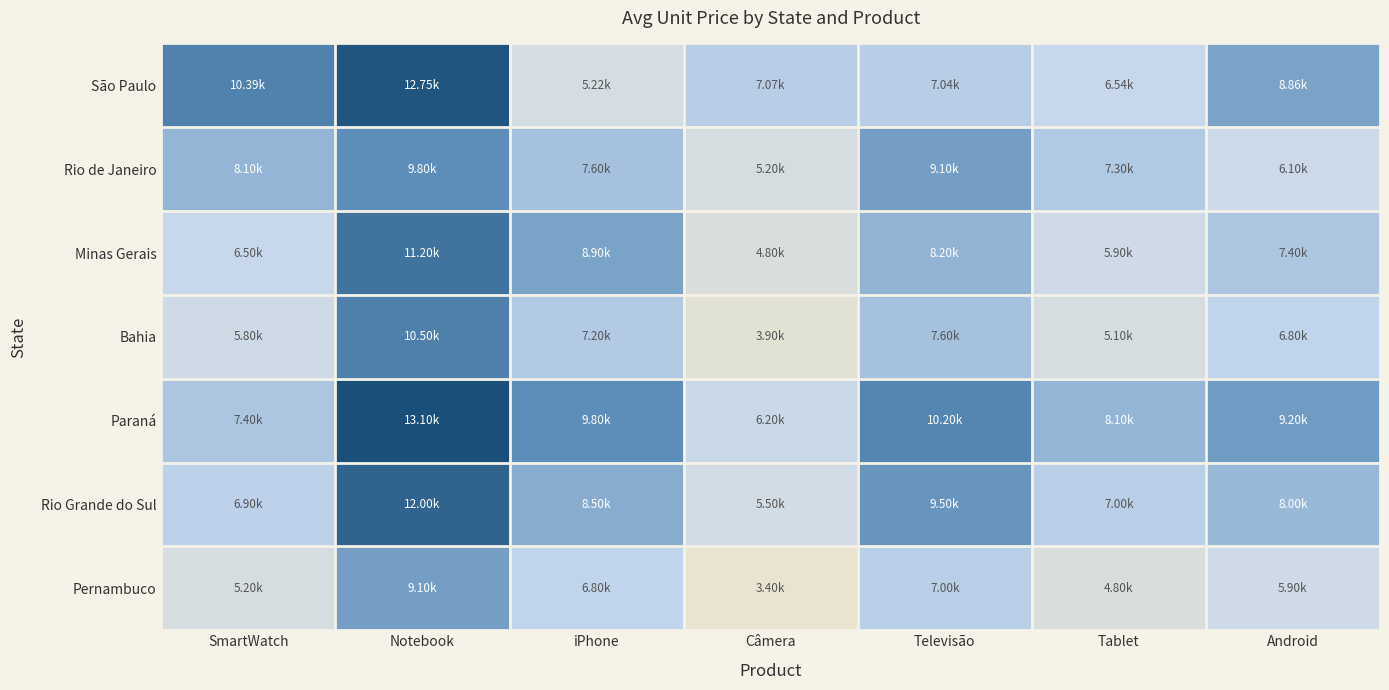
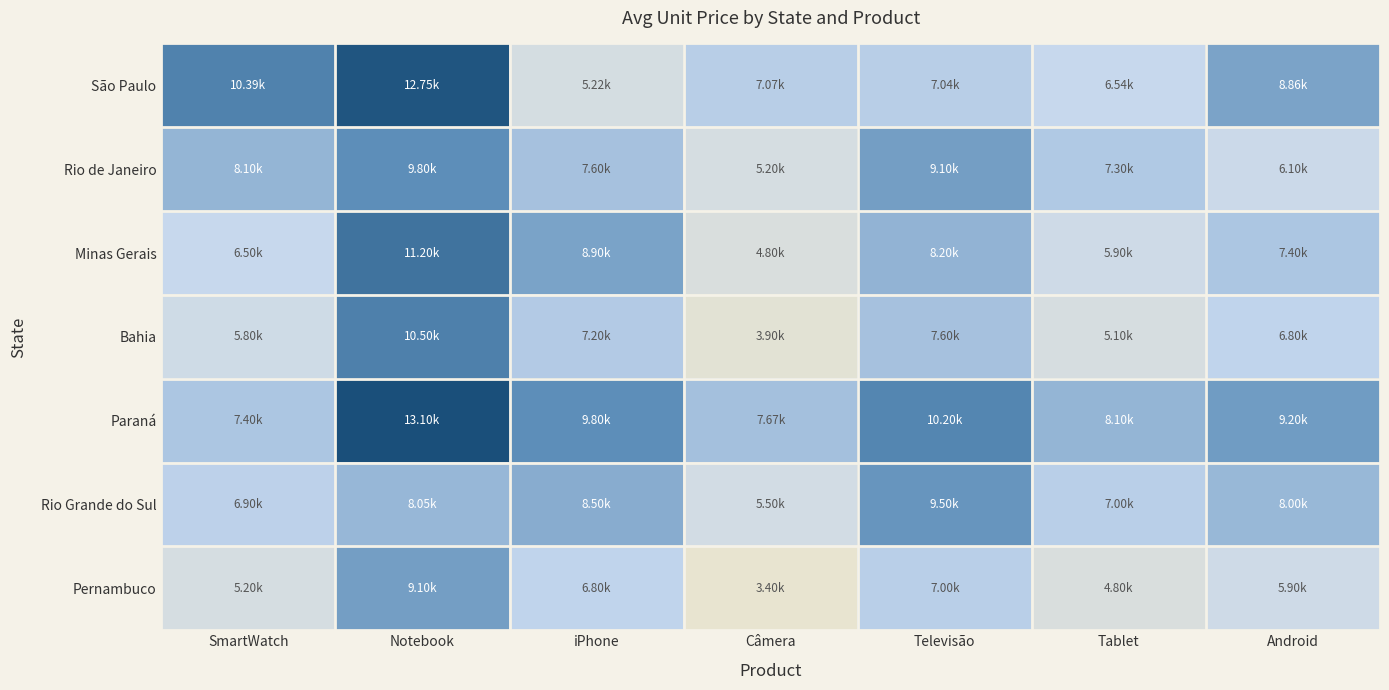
  {
    "São Paulo": {
      "SmartWatch": "10.39k",
      "Notebook": "12.75k",
      "iPhone": "5.22k",
      "Câmera": "7.07k",
      "Televisão": "7.04k",
      "Tablet": "6.54k",
      "Android": "8.86k"
    },
    "Rio de Janeiro": {
      "SmartWatch": "8.10k",
      "Notebook": "9.80k",
      "iPhone": "7.60k",
      "Câmera": "5.20k",
      "Televisão": "9.10k",
      "Tablet": "7.30k",
      "Android": "6.10k"
    },
    "Minas Gerais": {
      "SmartWatch": "6.50k",
      "Notebook": "11.20k",
      "iPhone": "8.90k",
      "Câmera": "4.80k",
      "Televisão": "8.20k",
      "Tablet": "5.90k",
      "Android": "7.40k"
    },
    "Bahia": {
      "SmartWatch": "5.80k",
      "Notebook": "10.50k",
      "iPhone": "7.20k",
      "Câmera": "3.90k",
      "Televisão": "7.60k",
      "Tablet": "5.10k",
      "Android": "6.80k"
    },
    "Paraná": {
      "SmartWatch": "7.40k",
      "Notebook": "13.10k",
      "iPhone": "9.80k",
-     "Câmera": "6.20k",
+     "Câmera": "7.67k",
      "Televisão": "10.20k",
      "Tablet": "8.10k",
      "Android": "9.20k"
    },
    "Rio Grande do Sul": {
      "SmartWatch": "6.90k",
-     "Notebook": "12.00k",
+     "Notebook": "8.05k",
      "iPhone": "8.50k",
      "Câmera": "5.50k",
      "Televisão": "9.50k",
      "Tablet": "7.00k",
      "Android": "8.00k"
    },
    "Pernambuco": {
      "SmartWatch": "5.20k",
      "Notebook": "9.10k",
      "iPhone": "6.80k",
      "Câmera": "3.40k",
      "Televisão": "7.00k",
      "Tablet": "4.80k",
      "Android": "5.90k"
    }
  }
